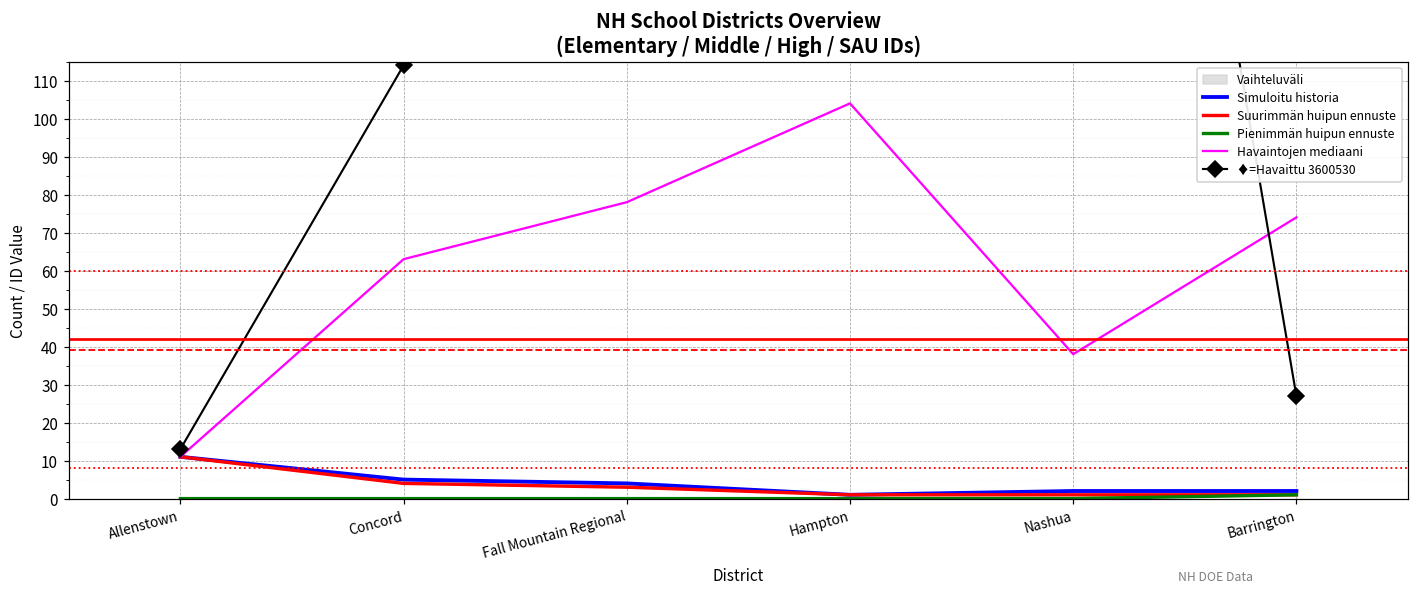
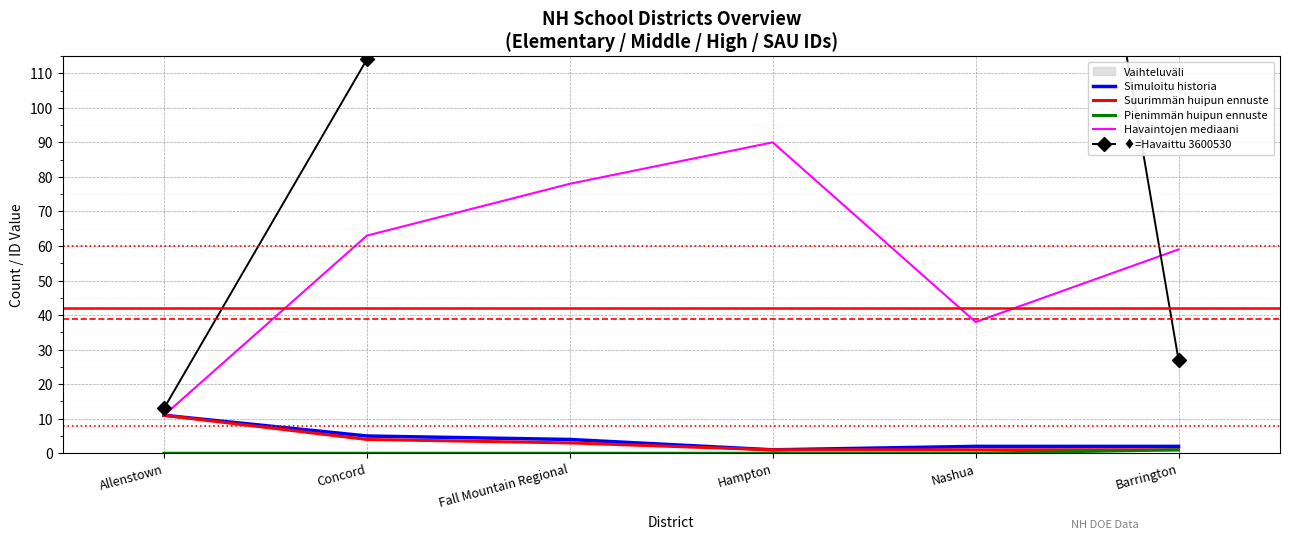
  {
    "Vaihteluväli": {
      "Concord": 5,
      "Fall Mountain Regional": 4,
      "Nashua": 2,
      "Barrington": 2
    },
    "Suurimmän huipun ennuste": {
      "Concord": 4,
      "Fall Mountain Regional": 3,
      "Nashua": 1
    },
    "Pienimmän huipun ennuste": {
      "Allenstown": 0,
      "Concord": 0,
      "Fall Mountain Regional": 0,
      "Hampton": 0,
      "Nashua": 0
    },
    "Havaintojen mediaani": {
      "Concord": 63,
      "Fall Mountain Regional": 78,
-     "Hampton": 104,
+     "Hampton": 90,
      "Nashua": 38,
-     "Barrington": 74
+     "Barrington": 59
    },
    "♦=Havaittu 3600530": {
      "Allenstown": 13,
      "Concord": 114,
      "Barrington": 27
    }
  }
